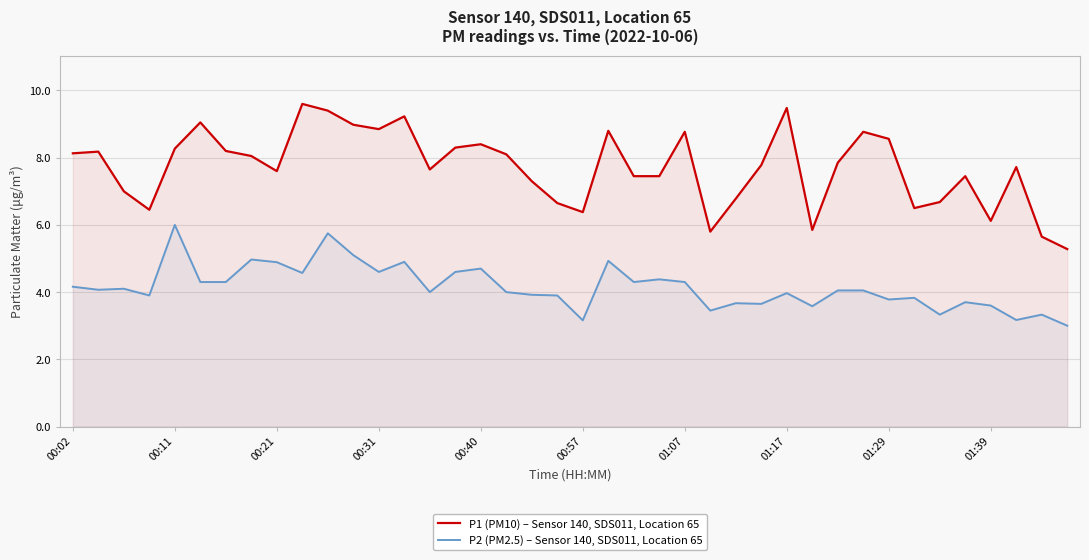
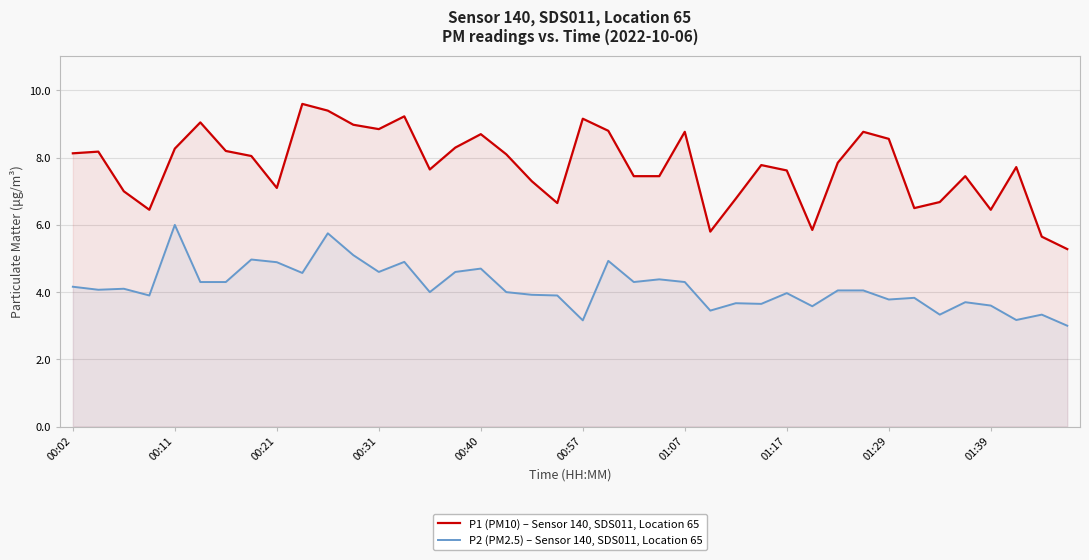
  {
    "P1 (PM10) – Sensor 140, SDS011, Location 65": {
      "00:02": 8.1,
      "00:11": 8.3,
-     "00:21": 7.6,
+     "00:21": 7.1,
      "00:31": 8.9,
-     "00:40": 8.4,
-     "00:57": 6.4,
+     "00:40": 8.7,
+     "00:57": 9.2,
      "01:07": 8.8,
-     "01:17": 9.5,
+     "01:17": 7.6,
      "01:29": 8.6,
-     "01:39": 6.1
+     "01:39": 6.5
    },
    "P2 (PM2.5) – Sensor 140, SDS011, Location 65": {
      "00:02": 4.2,
      "00:11": 6.0,
      "00:21": 4.9,
      "00:31": 4.6,
      "00:40": 4.7,
      "00:57": 3.2,
      "01:07": 4.3,
      "01:17": 4.0,
      "01:29": 3.8,
      "01:39": 3.6
    }
  }
